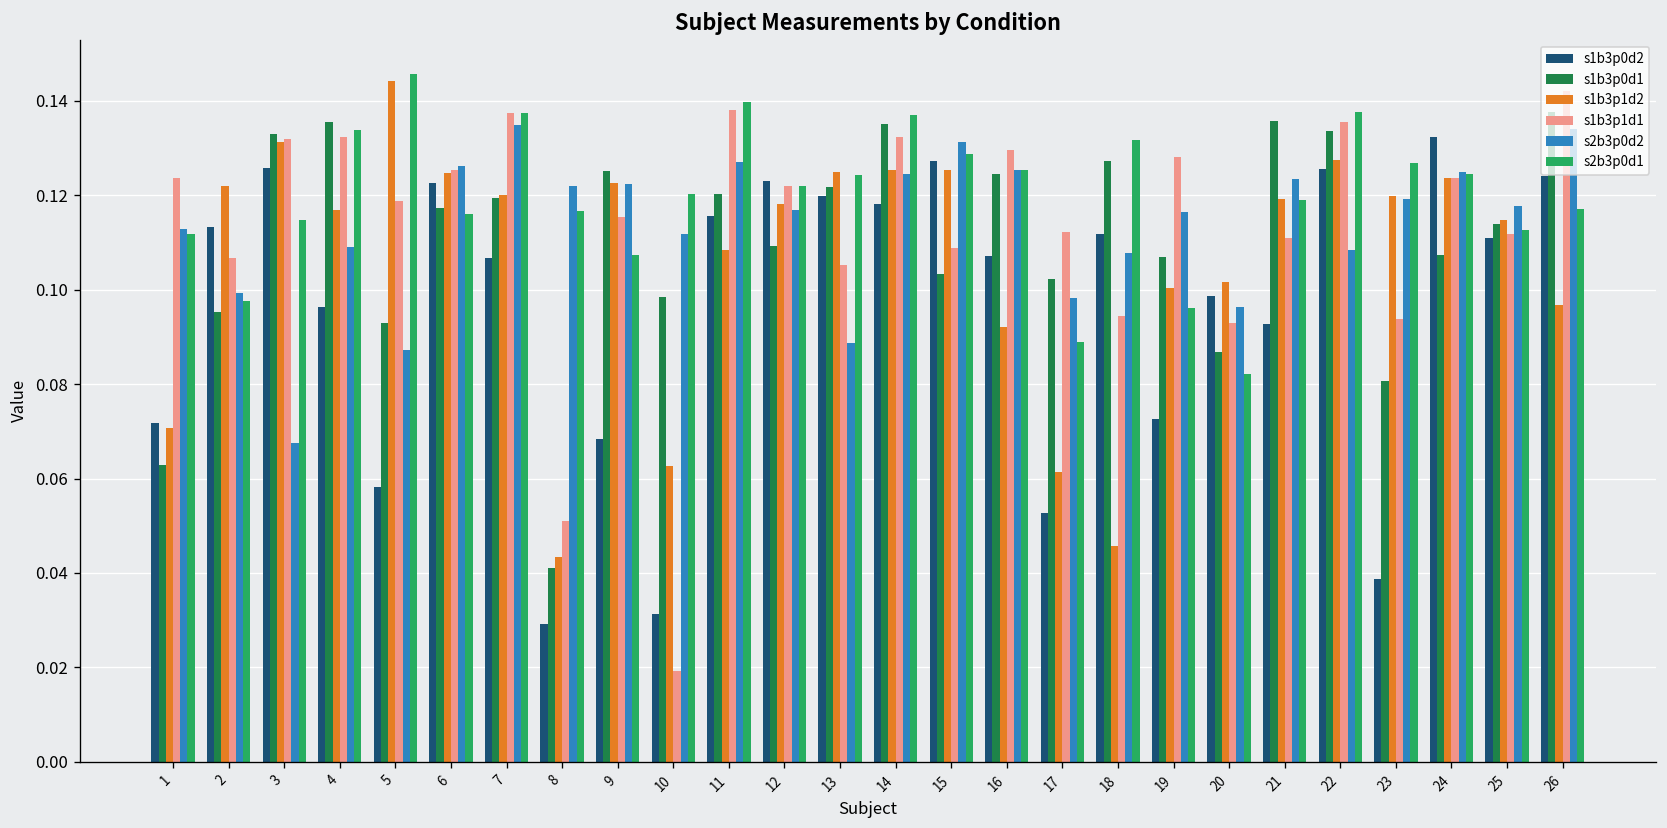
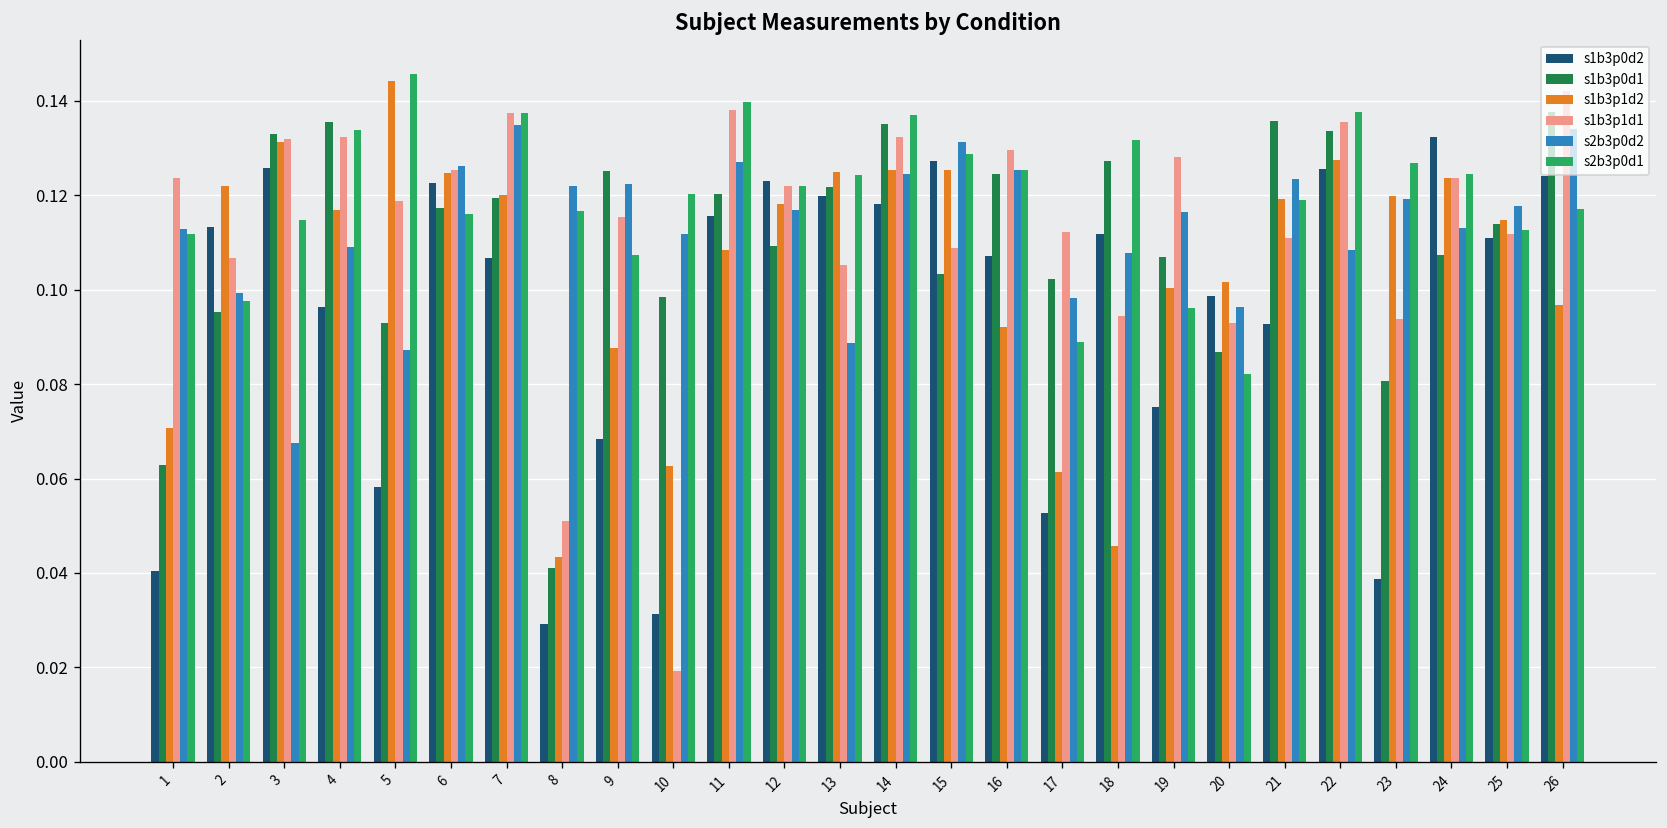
  {
    "s1b3p0d2": {
-     "1": 0.072,
+     "1": 0.040,
      "2": 0.113,
      "3": 0.126,
      "4": 0.096,
      "5": 0.058,
      "6": 0.123,
      "7": 0.107,
      "8": 0.029,
      "9": 0.068,
      "10": 0.031,
      "11": 0.116,
      "12": 0.123,
      "13": 0.120,
      "14": 0.118,
      "15": 0.127,
      "16": 0.107,
      "17": 0.053,
      "18": 0.112,
-     "19": 0.073,
+     "19": 0.075,
      "20": 0.099,
      "21": 0.093,
      "22": 0.126,
      "23": 0.039,
      "24": 0.132,
      "25": 0.111,
      "26": 0.124
    },
    "s1b3p1d2": {
      "1": 0.071,
      "2": 0.122,
      "3": 0.131,
      "4": 0.117,
      "5": 0.144,
      "6": 0.125,
      "7": 0.120,
      "8": 0.043,
-     "9": 0.123,
+     "9": 0.088,
      "10": 0.063,
      "11": 0.108,
      "12": 0.118,
      "13": 0.125,
      "14": 0.125,
      "15": 0.125,
      "16": 0.092,
      "17": 0.061,
      "18": 0.046,
      "19": 0.100,
      "20": 0.102,
      "21": 0.119,
      "22": 0.127,
      "23": 0.120,
      "24": 0.124,
      "25": 0.115,
      "26": 0.097
    },
    "s1b3p1d1": {
      "1": 0.124,
      "2": 0.107,
      "3": 0.132,
      "4": 0.132,
      "5": 0.119,
      "6": 0.125,
      "7": 0.137,
      "8": 0.051,
      "9": 0.115,
      "10": 0.019,
      "11": 0.138,
      "12": 0.122,
      "13": 0.105,
      "14": 0.132,
      "15": 0.109,
      "16": 0.130,
      "17": 0.112,
      "18": 0.094,
      "19": 0.128,
      "20": 0.093,
      "21": 0.111,
      "22": 0.136,
      "23": 0.094,
      "24": 0.124,
      "25": 0.112
    },
    "s2b3p0d2": {
      "1": 0.113,
      "2": 0.099,
      "3": 0.068,
      "4": 0.109,
      "5": 0.087,
      "6": 0.126,
      "7": 0.135,
      "8": 0.122,
      "9": 0.122,
      "10": 0.112,
      "11": 0.127,
      "12": 0.117,
      "13": 0.089,
      "14": 0.125,
      "15": 0.131,
      "16": 0.125,
      "17": 0.098,
      "18": 0.108,
      "19": 0.116,
      "20": 0.096,
      "21": 0.124,
      "22": 0.108,
      "23": 0.119,
-     "24": 0.125,
+     "24": 0.113,
      "25": 0.118
    }
  }
